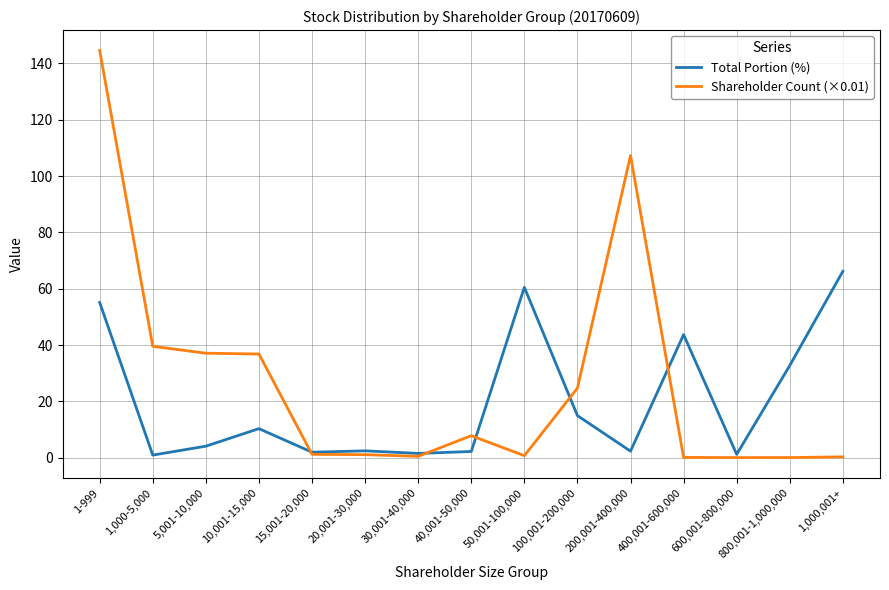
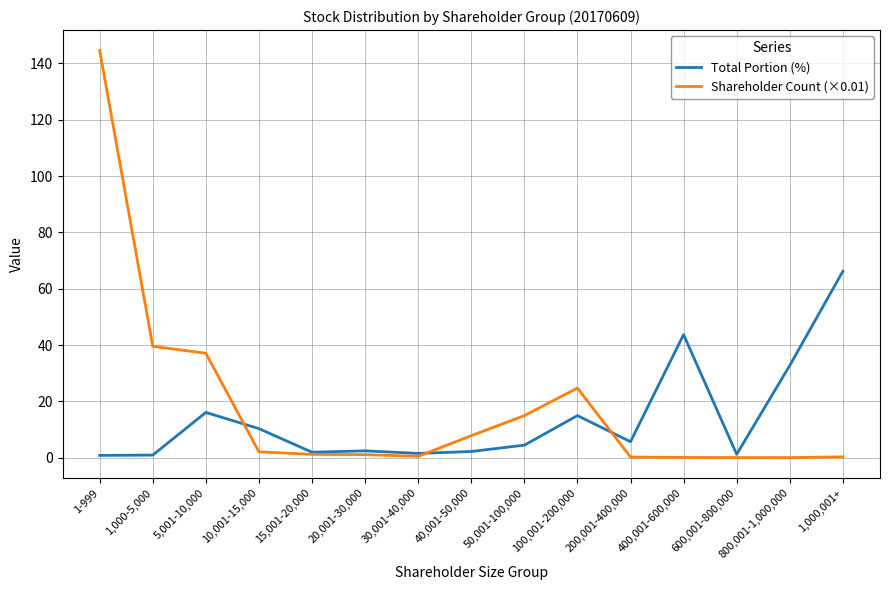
  {
    "Total Portion (%)": {
-     "1-999": 55,
+     "1-999": 1,
      "1,000-5,000": 1,
-     "5,001-10,000": 4,
+     "5,001-10,000": 16,
      "10,001-15,000": 10,
      "20,001-30,000": 2,
      "30,001-40,000": 2,
      "40,001-50,000": 2,
-     "50,001-100,000": 60,
+     "50,001-100,000": 4,
      "100,001-200,000": 15,
-     "200,001-400,000": 2,
+     "200,001-400,000": 6,
      "400,001-600,000": 44,
      "600,001-800,000": 1,
      "800,001-1,000,000": 33,
      "1,000,001+": 66
    },
    "Shareholder Count (×0.01)": {
      "1-999": 145,
      "1,000-5,000": 40,
      "5,001-10,000": 37,
-     "10,001-15,000": 37,
+     "10,001-15,000": 2,
      "20,001-30,000": 1,
      "30,001-40,000": 0,
      "40,001-50,000": 8,
-     "50,001-100,000": 1,
+     "50,001-100,000": 15,
      "100,001-200,000": 25,
-     "200,001-400,000": 107,
+     "200,001-400,000": 0,
      "400,001-600,000": 0,
      "600,001-800,000": 0,
      "800,001-1,000,000": 0,
      "1,000,001+": 0
    }
  }
